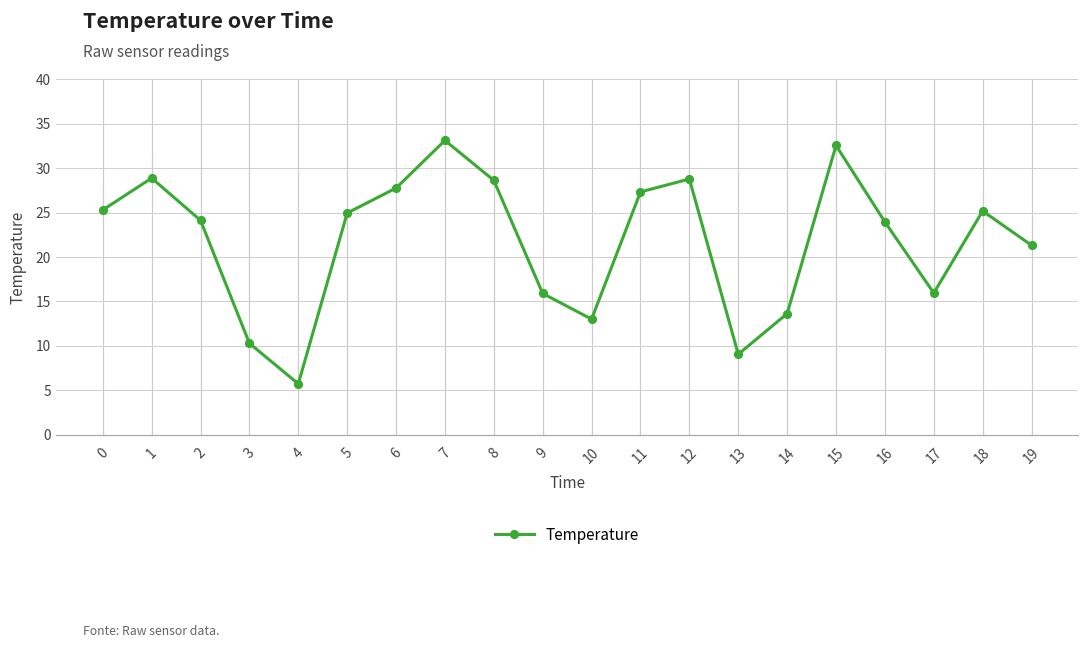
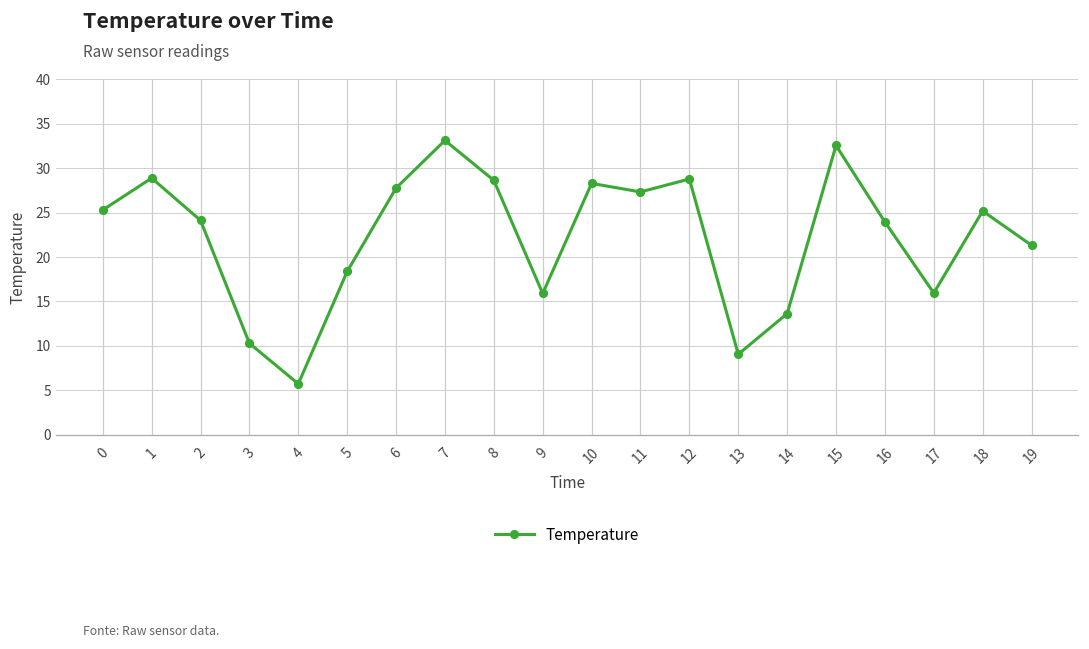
  {
    "0": 25,
    "1": 29,
    "2": 24,
    "3": 10,
    "4": 6,
-   "5": 25,
+   "5": 18,
    "6": 28,
    "7": 33,
    "8": 29,
    "9": 16,
-   "10": 13,
+   "10": 28,
    "11": 27,
    "12": 29,
    "13": 9,
    "14": 14,
    "15": 33,
    "16": 24,
    "17": 16,
    "18": 25,
    "19": 21
  }
